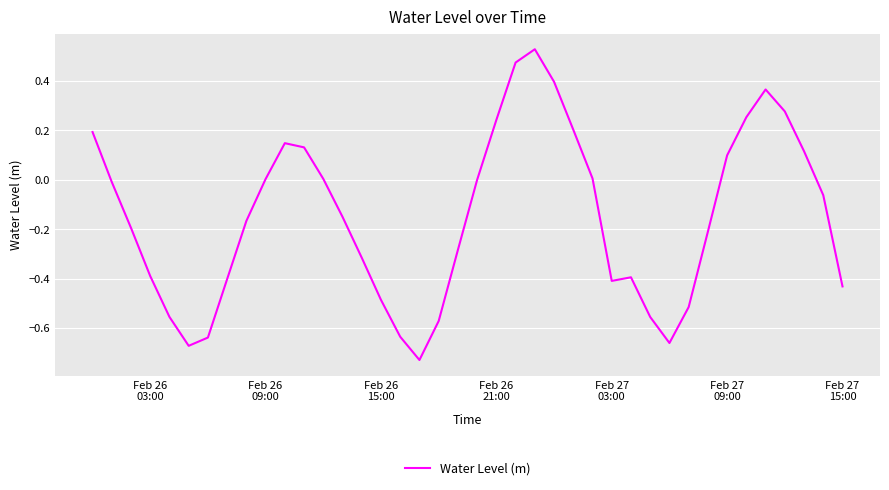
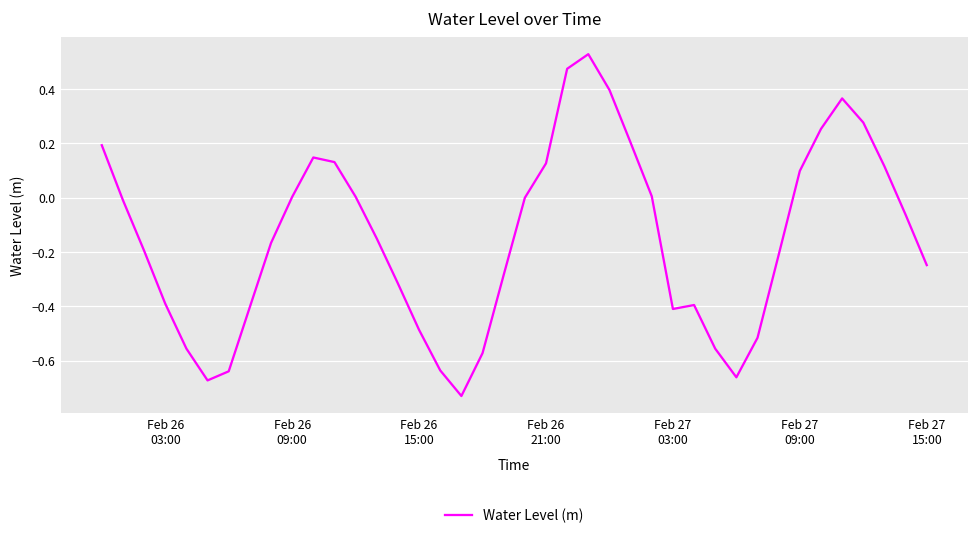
  {
    "Feb 26 03:00": -0.39,
    "Feb 26 09:00": 0.00,
    "Feb 26 15:00": -0.49,
-   "Feb 26 21:00": 0.24,
+   "Feb 26 21:00": 0.13,
    "Feb 27 03:00": -0.41,
    "Feb 27 09:00": 0.10,
-   "Feb 27 15:00": -0.43
+   "Feb 27 15:00": -0.25
  }
